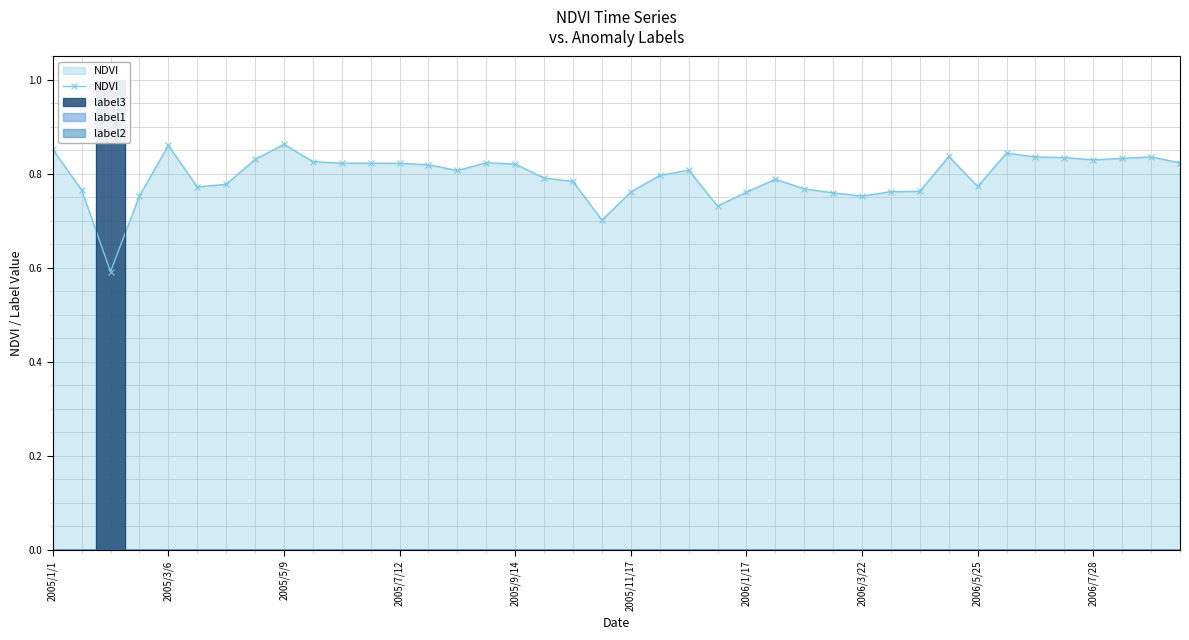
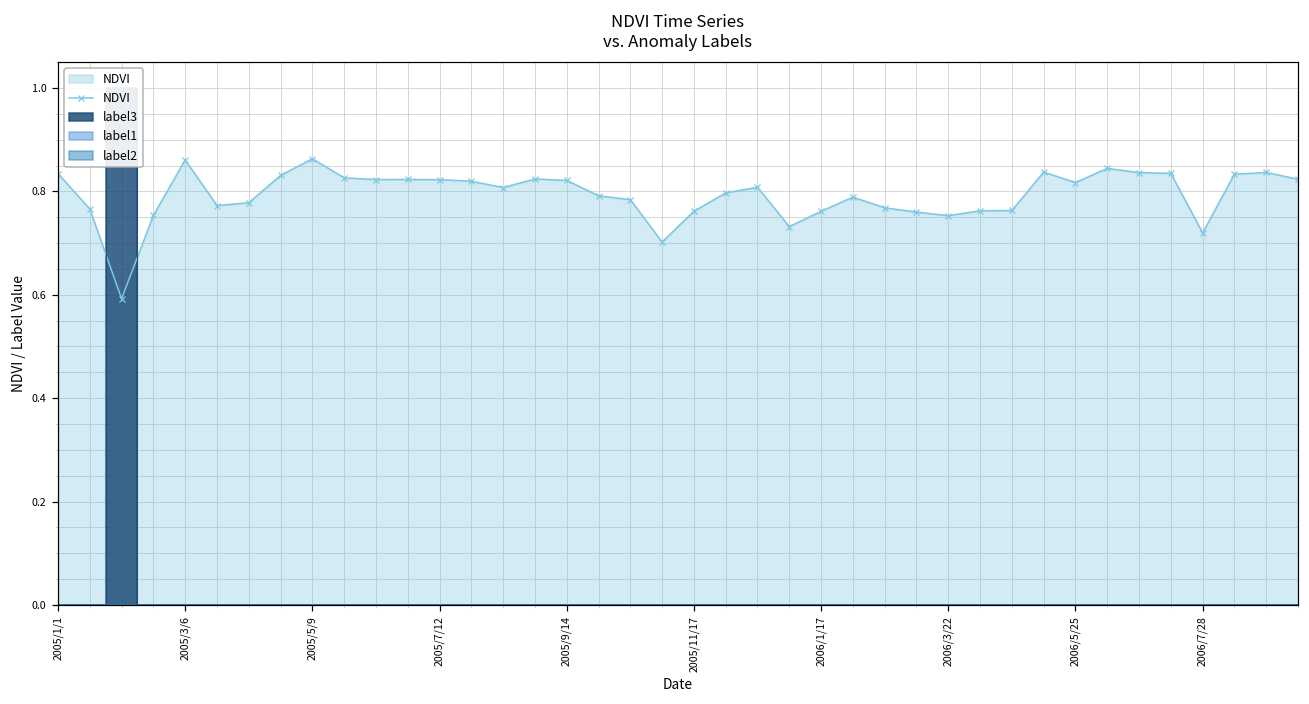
  {
    "NDVI": {
-     "2005/1/1": 0.85,
+     "2005/1/1": 0.83,
      "2005/3/6": 0.86,
      "2005/5/9": 0.86,
      "2005/7/12": 0.82,
      "2005/9/14": 0.82,
      "2005/11/17": 0.76,
      "2006/1/17": 0.76,
      "2006/3/22": 0.75,
-     "2006/5/25": 0.77,
-     "2006/7/28": 0.83
+     "2006/5/25": 0.82,
+     "2006/7/28": 0.72
    }
  }
